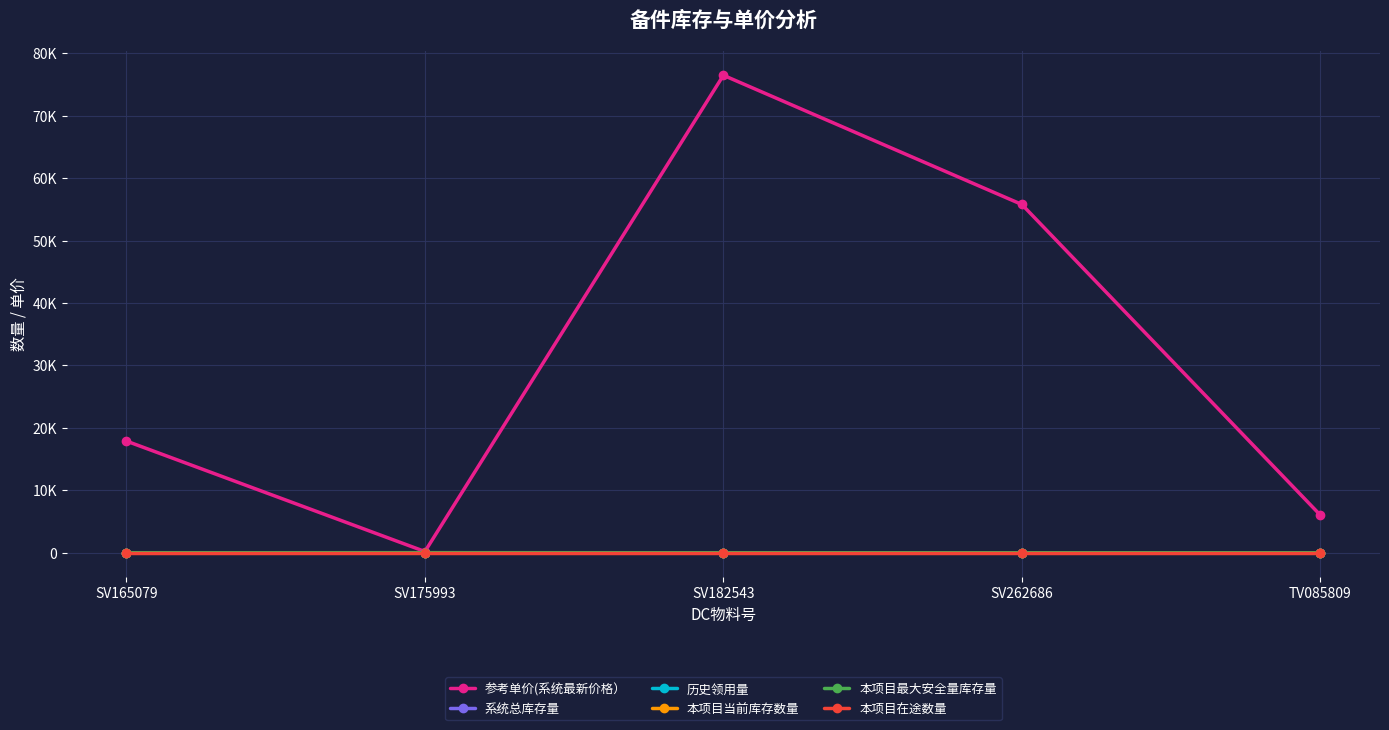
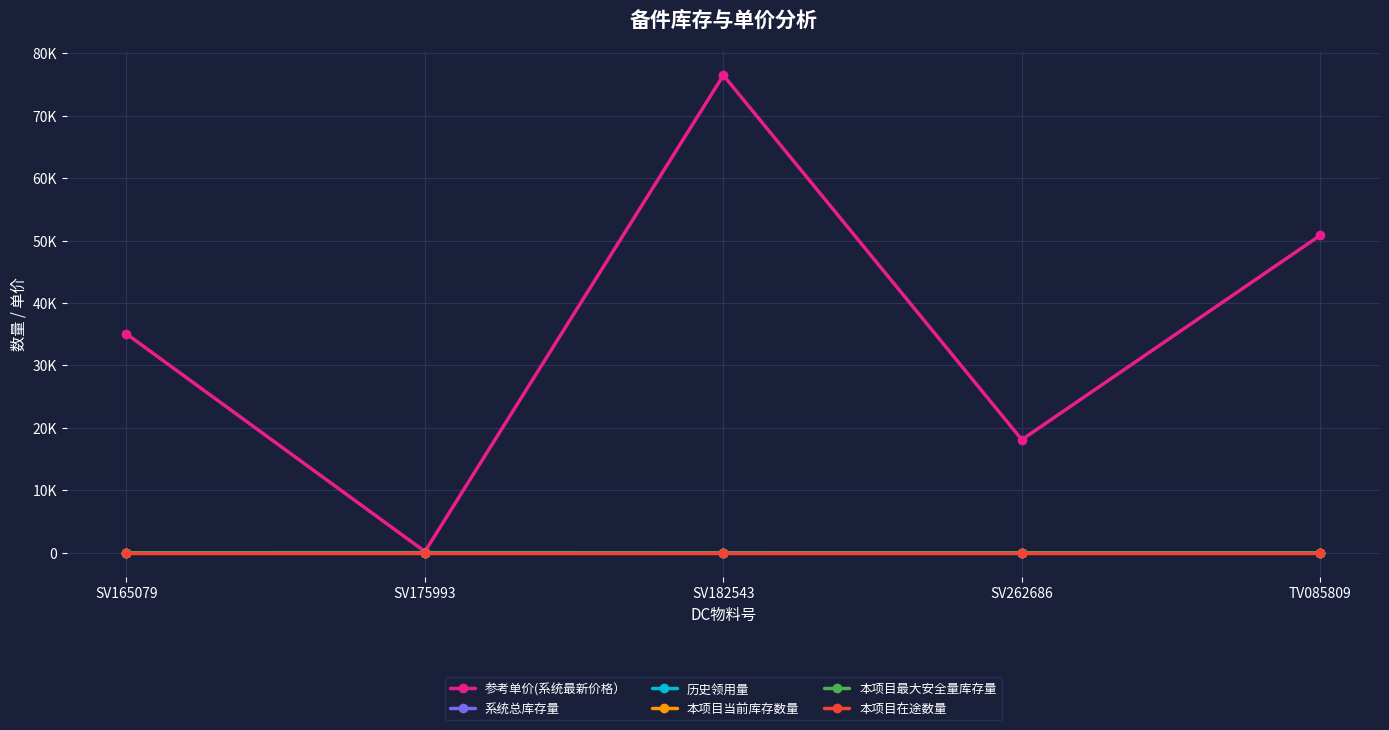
  {
    "参考单价(系统最新价格）": {
-     "SV165079": 18000,
+     "SV165079": 35000,
      "SV182543": 76000,
-     "SV262686": 56000,
-     "TV085809": 6000
+     "SV262686": 18000,
+     "TV085809": 51000
    },
    "本项目在途数量": {
      "SV165079": 0,
      "SV182543": 0,
      "SV262686": 0,
      "TV085809": 0
    }
  }
